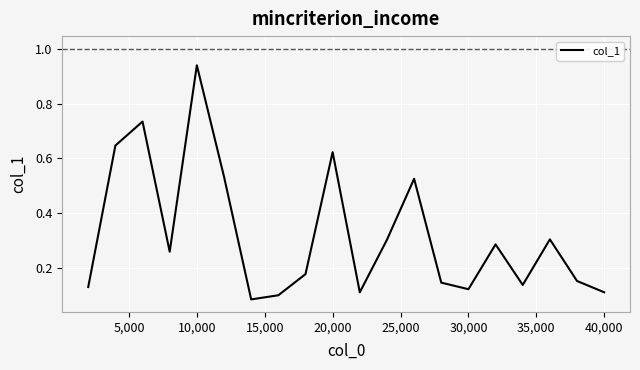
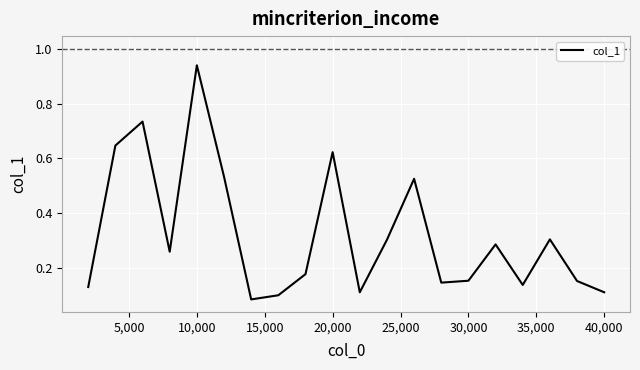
  {
    "10,000": 0.94,
    "20,000": 0.62,
-   "30,000": 0.12,
+   "30,000": 0.15,
    "40,000": 0.11
  }
